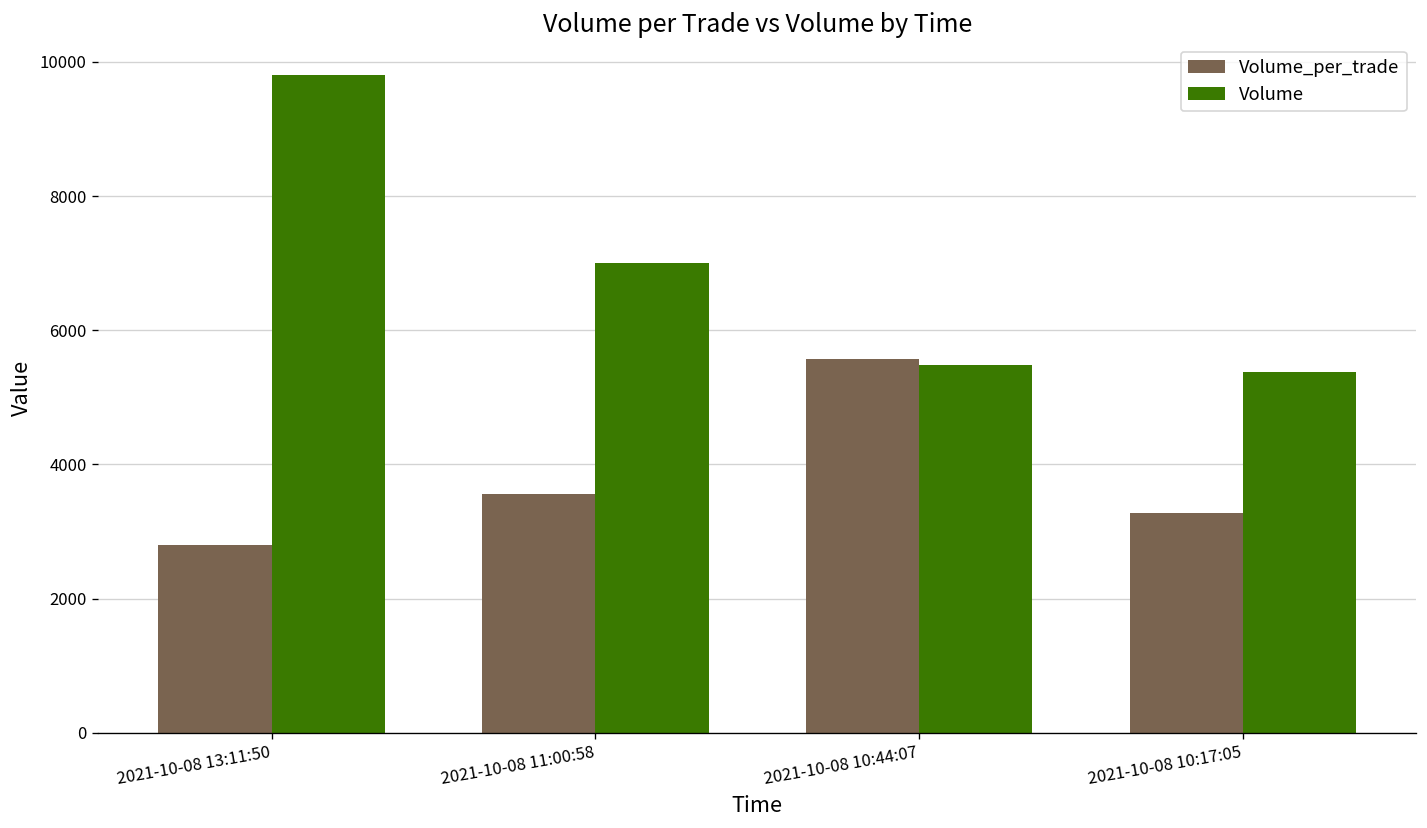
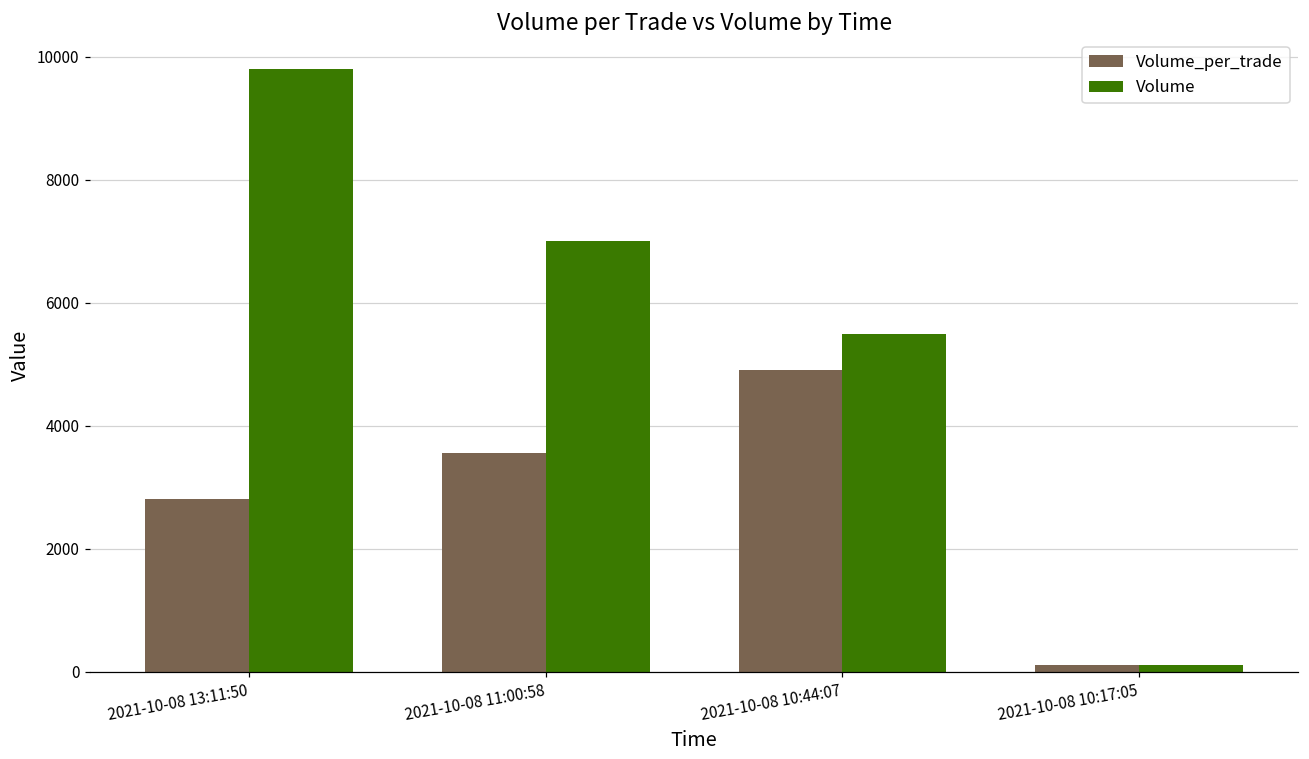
  {
    "Volume_per_trade": {
      "2021-10-08 13:11:50": 2800,
      "2021-10-08 11:00:58": 3600,
-     "2021-10-08 10:44:07": 5600,
-     "2021-10-08 10:17:05": 3300
+     "2021-10-08 10:44:07": 4900,
+     "2021-10-08 10:17:05": 100
    },
    "Volume": {
      "2021-10-08 13:11:50": 9800,
      "2021-10-08 11:00:58": 7000,
      "2021-10-08 10:44:07": 5500,
-     "2021-10-08 10:17:05": 5400
+     "2021-10-08 10:17:05": 100
    }
  }
